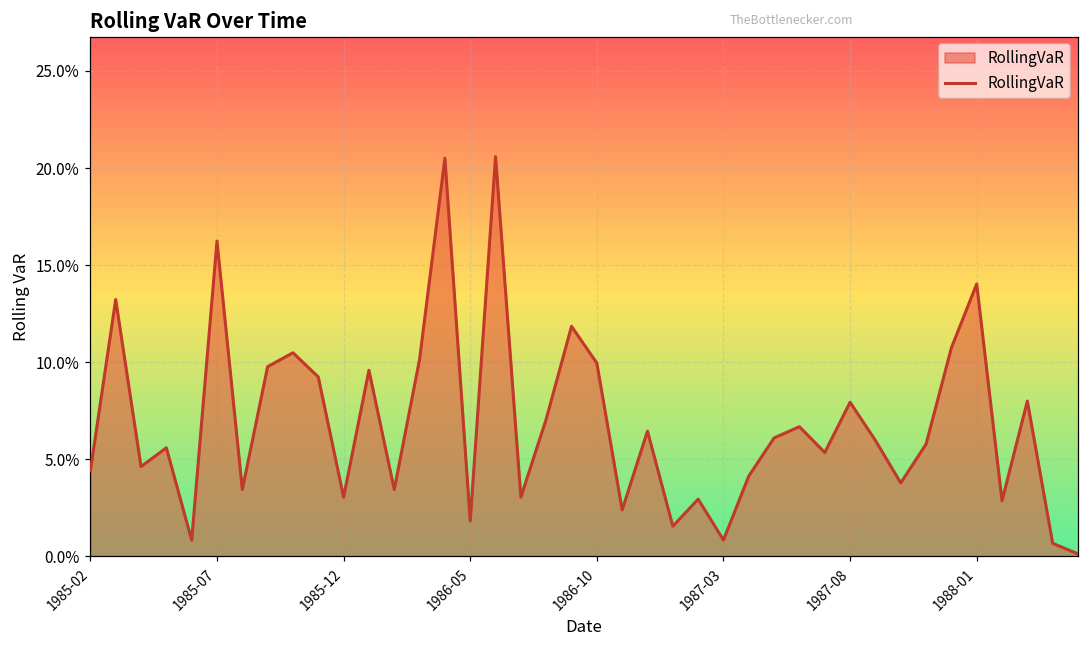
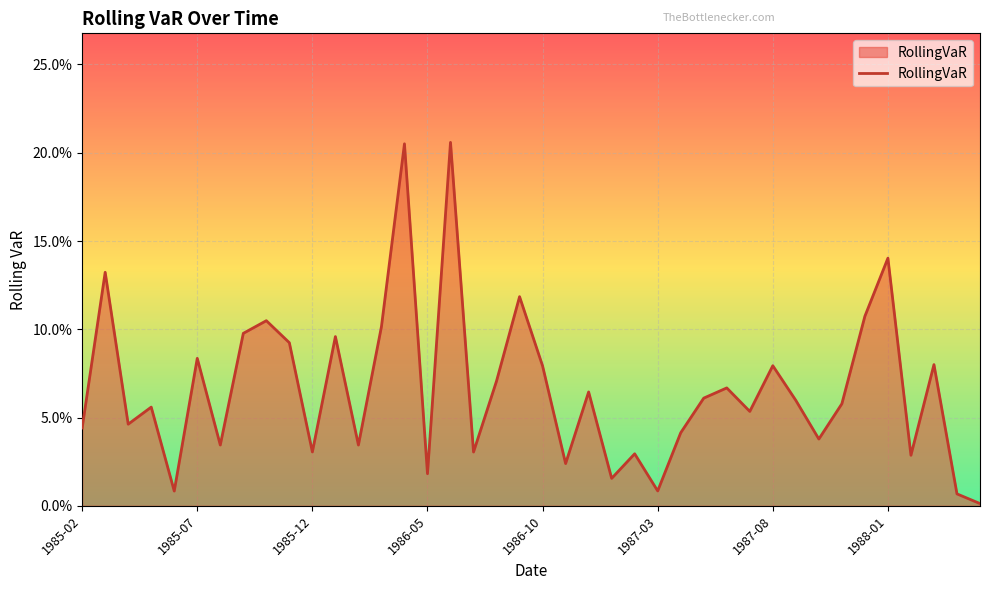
  {
    "1985-02": "4.4%",
-   "1985-07": "16.2%",
+   "1985-07": "8.4%",
    "1985-12": "3.1%",
    "1986-05": "1.8%",
-   "1986-10": "10.0%",
+   "1986-10": "7.9%",
    "1987-03": "0.8%",
    "1987-08": "7.9%",
    "1988-01": "14.0%"
  }
